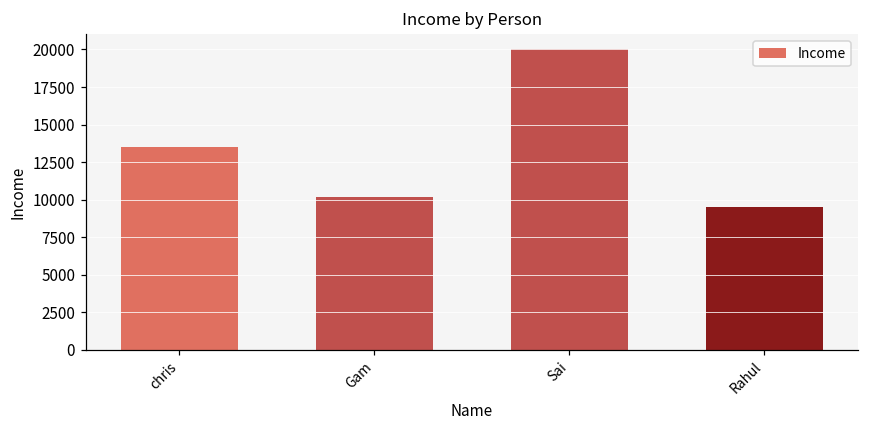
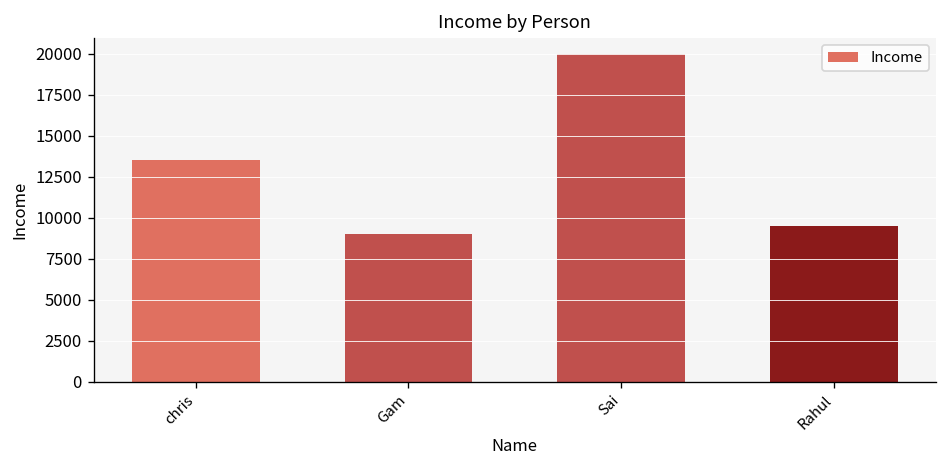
  {
    "chris": 13500,
-   "Gam": 10200,
+   "Gam": 9000,
    "Sai": 20000,
    "Rahul": 9500
  }
